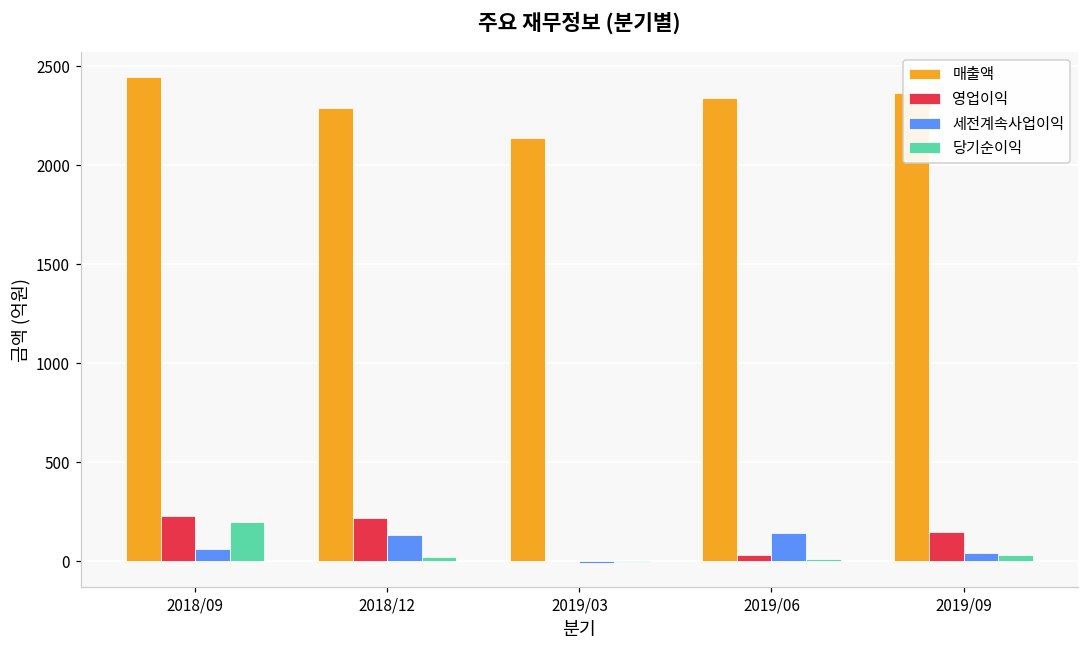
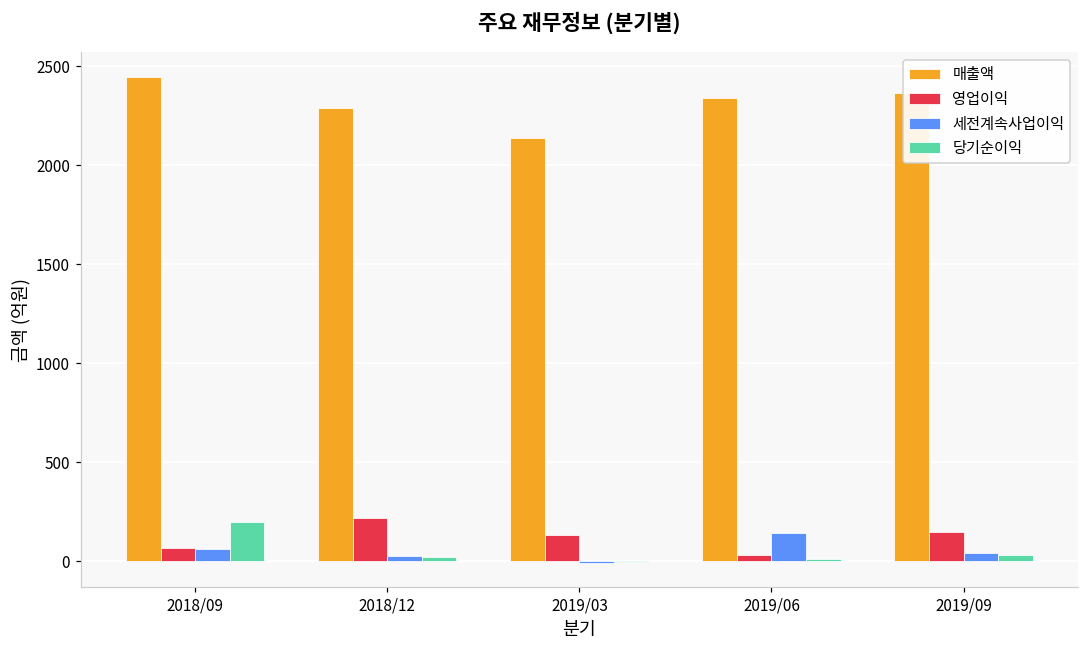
  {
    "매출액": {
      "2018/09": 2450,
      "2018/12": 2290,
      "2019/03": 2140,
      "2019/06": 2340
    },
    "영업이익": {
-     "2018/09": 230,
+     "2018/09": 70,
      "2018/12": 220,
-     "2019/03": 0,
+     "2019/03": 130,
      "2019/06": 30,
      "2019/09": 150
    },
    "세전계속사업이익": {
      "2018/09": 60,
-     "2018/12": 130,
+     "2018/12": 30,
      "2019/06": 140,
      "2019/09": 40
    },
    "당기순이익": {
      "2018/09": 200,
      "2018/12": 20,
      "2019/09": 30
    }
  }
